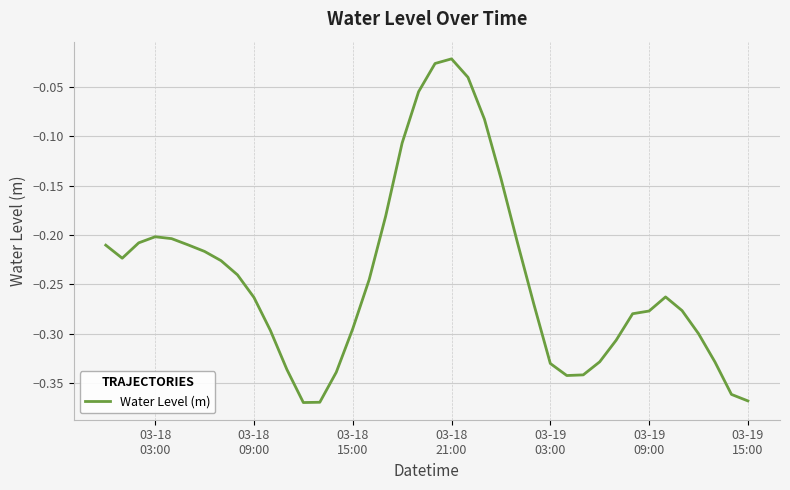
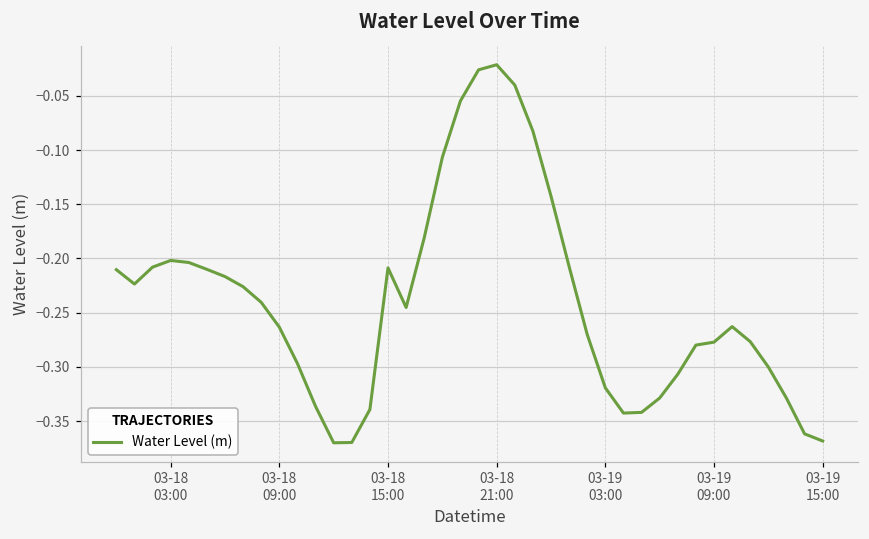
  {
    "03-18 03:00": -0.20,
    "03-18 09:00": -0.26,
-   "03-18 15:00": -0.30,
+   "03-18 15:00": -0.21,
    "03-18 21:00": -0.02,
-   "03-19 03:00": -0.33,
+   "03-19 03:00": -0.32,
    "03-19 09:00": -0.28,
    "03-19 15:00": -0.37
  }
